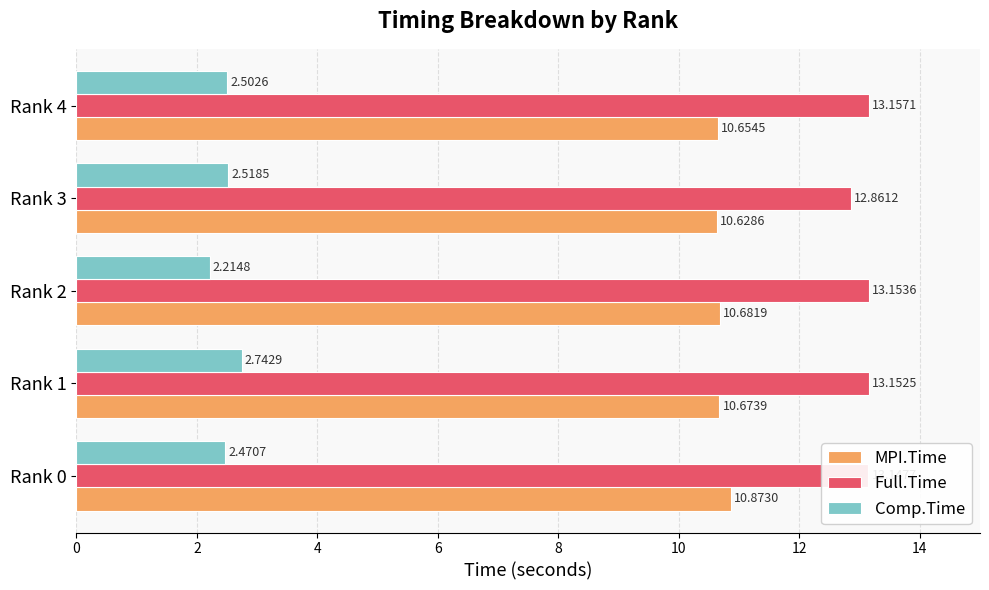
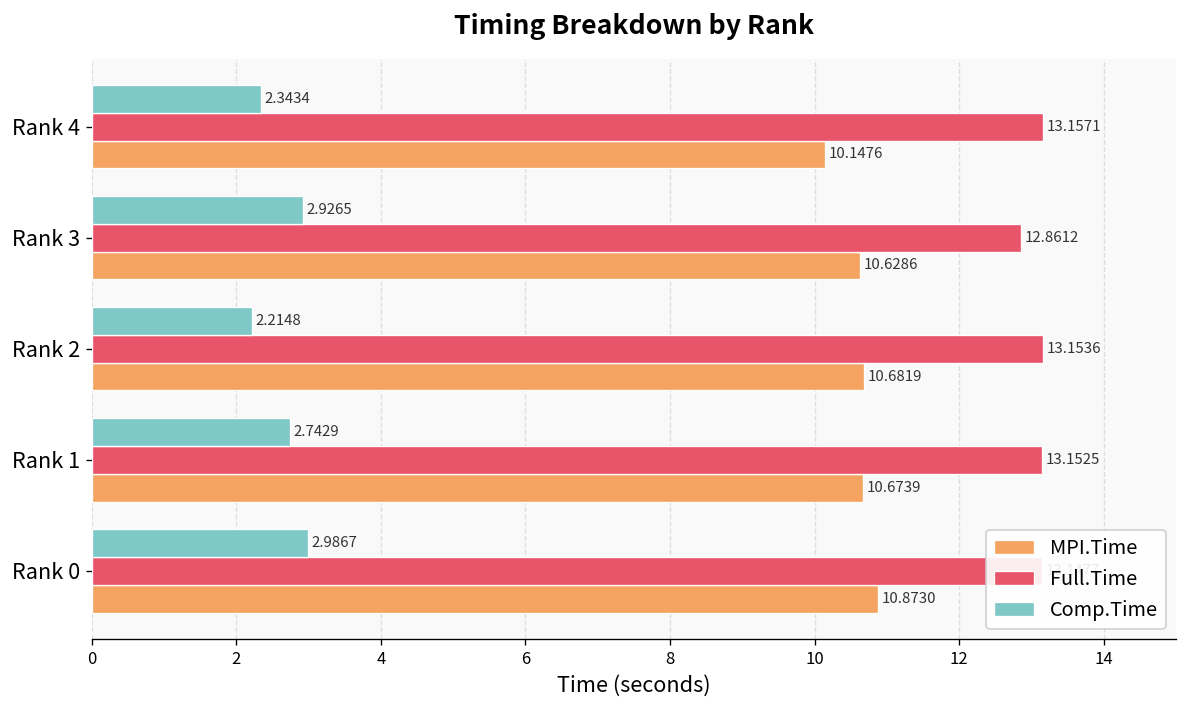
  {
    "MPI.Time": {
-     "Rank 4": 10.6545,
+     "Rank 4": 10.1476,
      "Rank 3": 10.6286,
      "Rank 2": 10.6819,
      "Rank 1": 10.6739,
      "Rank 0": 10.8730
    },
    "Full.Time": {
      "Rank 4": 13.1571,
      "Rank 3": 12.8612,
      "Rank 2": 13.1536,
      "Rank 1": 13.1525
    },
    "Comp.Time": {
-     "Rank 4": 2.5026,
-     "Rank 3": 2.5185,
+     "Rank 4": 2.3434,
+     "Rank 3": 2.9265,
      "Rank 2": 2.2148,
      "Rank 1": 2.7429,
-     "Rank 0": 2.4707
+     "Rank 0": 2.9867
    }
  }
